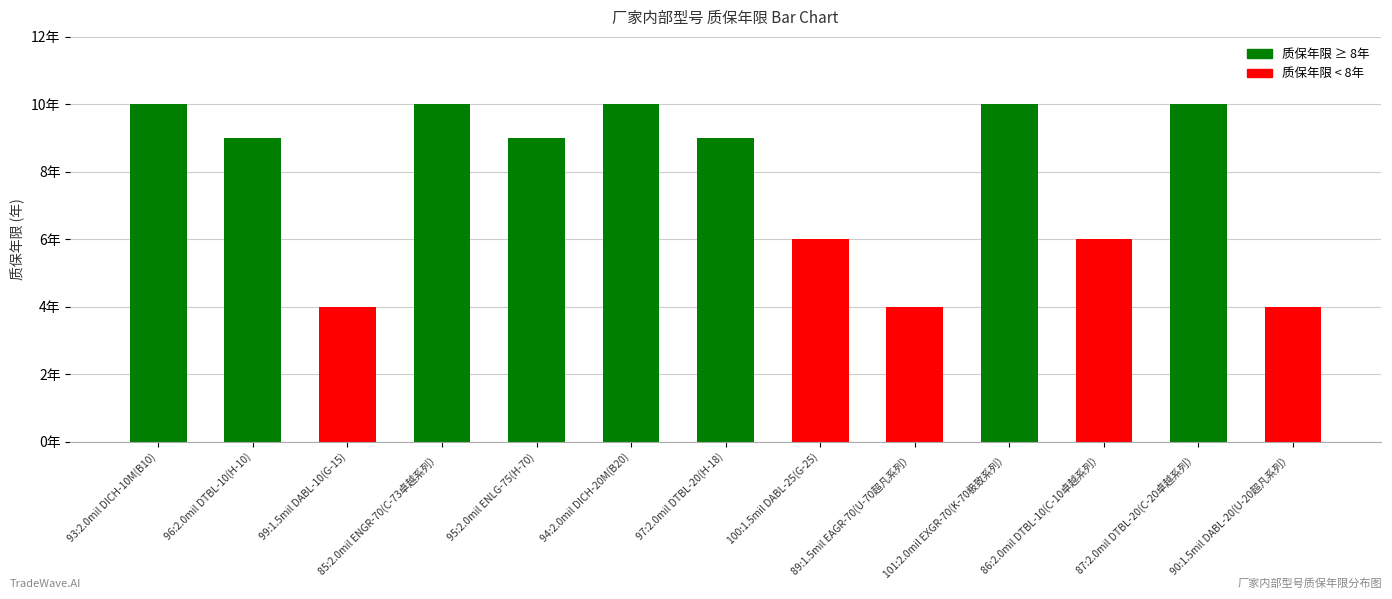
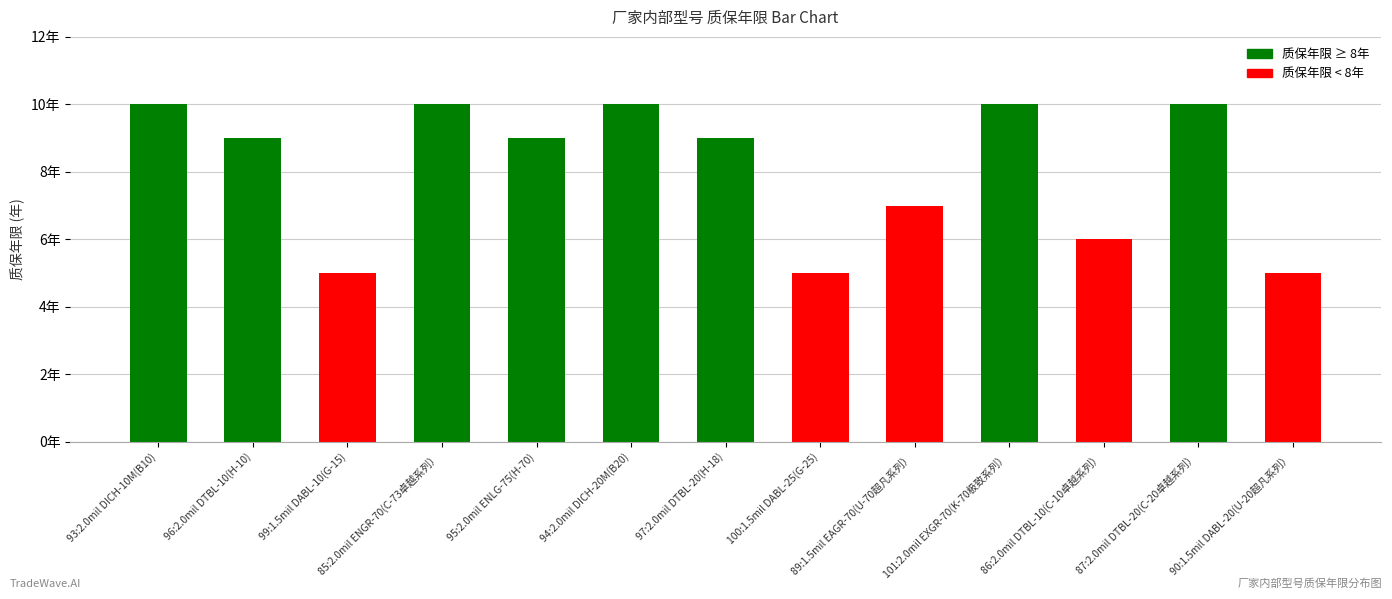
  {
    "93:2.0mil DICH-10M(B10)": "10年",
    "96:2.0mil DTBL-10(H-10)": "9年",
-   "99:1.5mil DABL-10(G-15)": "4年",
+   "99:1.5mil DABL-10(G-15)": "5年",
    "85:2.0mil ENGR-70(C-73卓越系列）": "10年",
    "95:2.0mil ENLG-75(H-70)": "9年",
    "94:2.0mil DICH-20M(B20)": "10年",
    "97:2.0mil DTBL-20(H-18)": "9年",
-   "100:1.5mil DABL-25(G-25)": "6年",
-   "89:1.5mil EAGR-70(U-70超凡系列）": "4年",
+   "100:1.5mil DABL-25(G-25)": "5年",
+   "89:1.5mil EAGR-70(U-70超凡系列）": "7年",
    "101:2.0mil EXGR-70(K-70极致系列）": "10年",
    "86:2.0mil DTBL-10(C-10卓越系列）": "6年",
    "87:2.0mil DTBL-20(C-20卓越系列）": "10年",
-   "90:1.5mil DABL-20(U-20超凡系列）": "4年"
+   "90:1.5mil DABL-20(U-20超凡系列）": "5年"
  }
